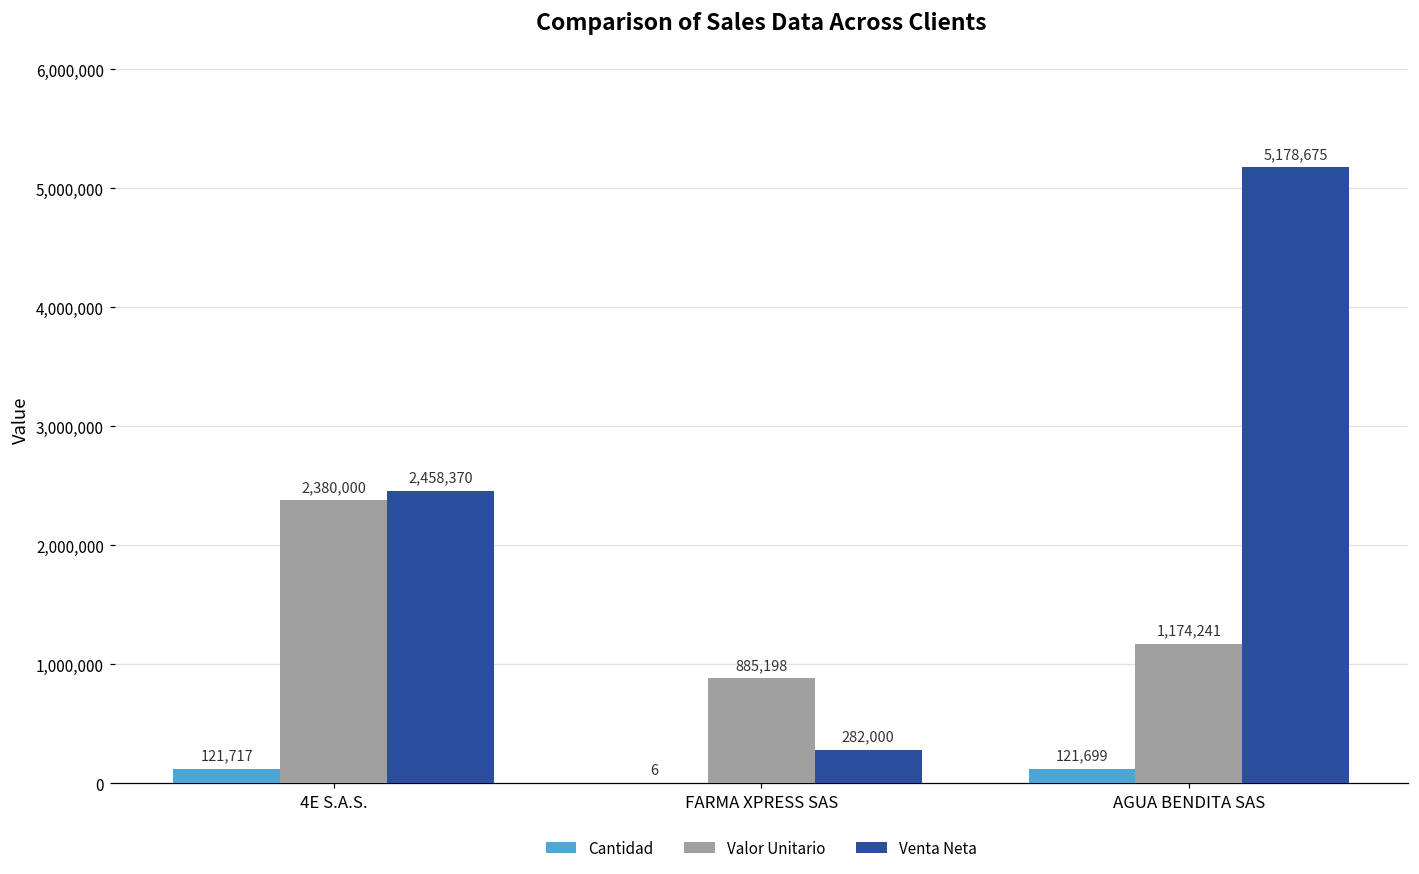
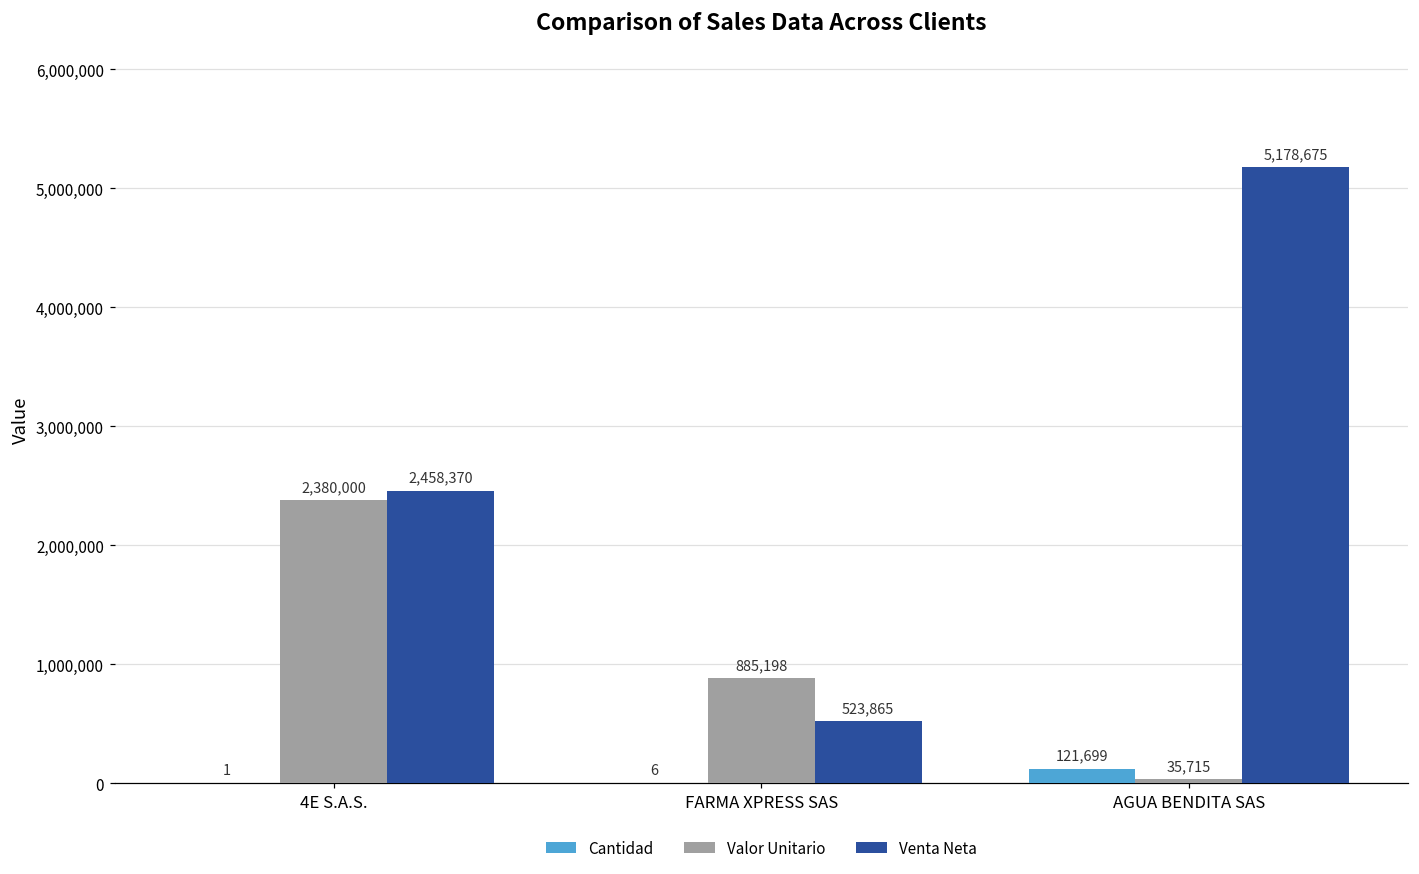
  {
    "Cantidad": {
-     "4E S.A.S.": "121,717",
+     "4E S.A.S.": "1",
      "FARMA XPRESS SAS": "6",
      "AGUA BENDITA SAS": "121,699"
    },
    "Valor Unitario": {
      "4E S.A.S.": "2,380,000",
      "FARMA XPRESS SAS": "885,198",
-     "AGUA BENDITA SAS": "1,174,241"
+     "AGUA BENDITA SAS": "35,715"
    },
    "Venta Neta": {
      "4E S.A.S.": "2,458,370",
-     "FARMA XPRESS SAS": "282,000",
+     "FARMA XPRESS SAS": "523,865",
      "AGUA BENDITA SAS": "5,178,675"
    }
  }
